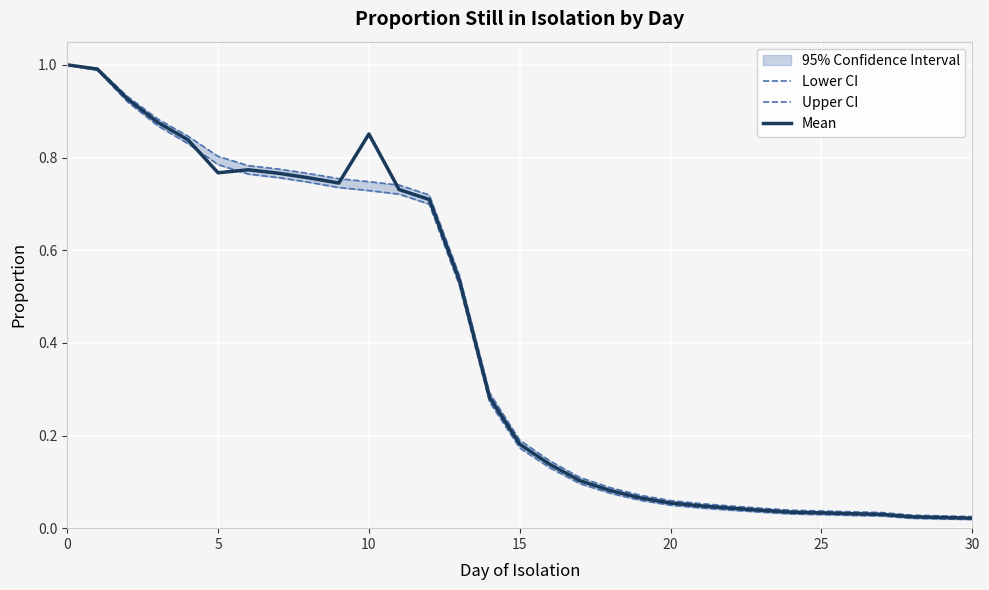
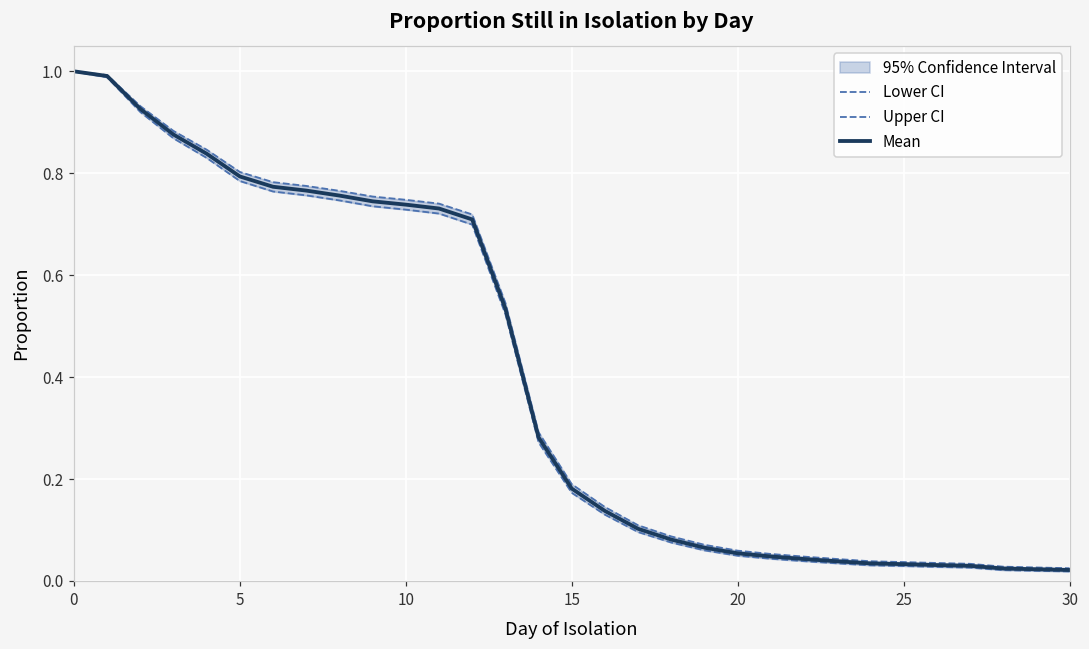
  {
    "Mean": {
-     "5": 0.77,
-     "10": 0.85,
+     "5": 0.79,
+     "10": 0.74,
      "15": 0.18
    }
  }
